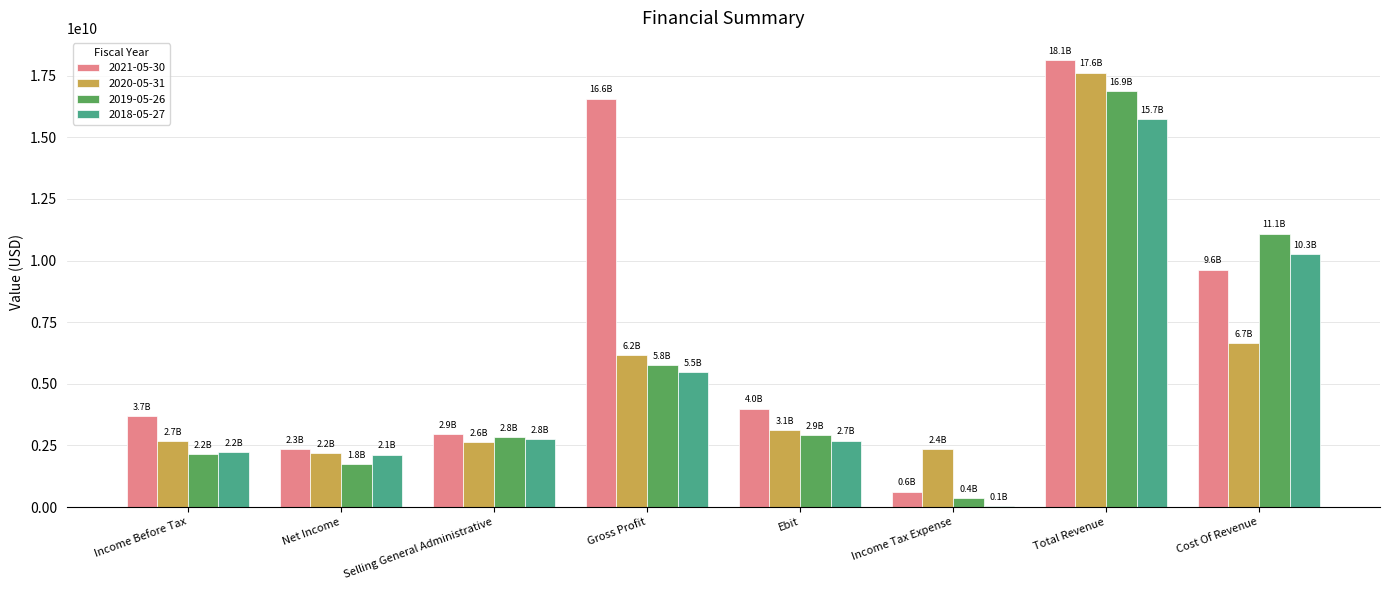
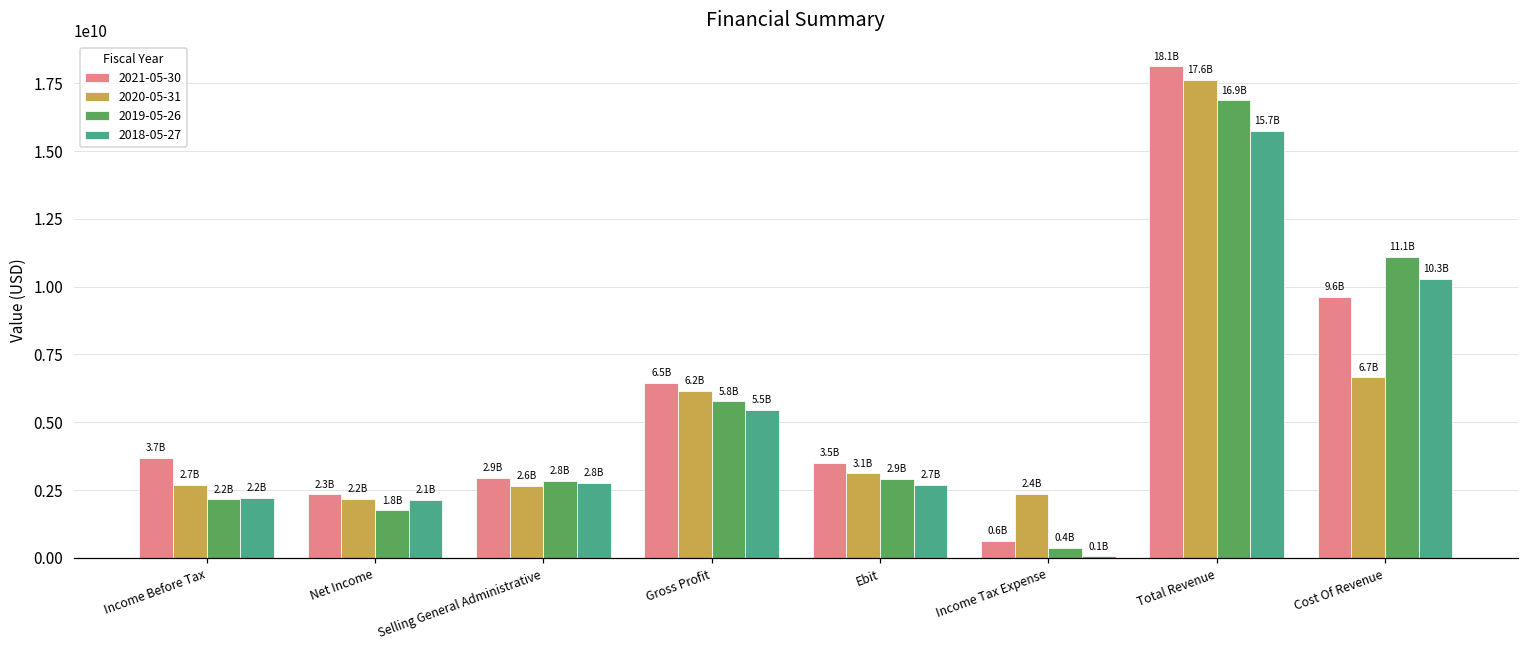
  {
    "2021-05-30": {
      "Income Before Tax": "3.7B",
      "Net Income": "2.3B",
      "Selling General Administrative": "2.9B",
-     "Gross Profit": "16.6B",
-     "Ebit": "4.0B",
+     "Gross Profit": "6.5B",
+     "Ebit": "3.5B",
      "Income Tax Expense": "0.6B",
      "Total Revenue": "18.1B",
      "Cost Of Revenue": "9.6B"
    },
    "2020-05-31": {
      "Income Before Tax": "2.7B",
      "Net Income": "2.2B",
      "Selling General Administrative": "2.6B",
      "Gross Profit": "6.2B",
      "Ebit": "3.1B",
      "Income Tax Expense": "2.4B",
      "Total Revenue": "17.6B",
      "Cost Of Revenue": "6.7B"
    }
  }
